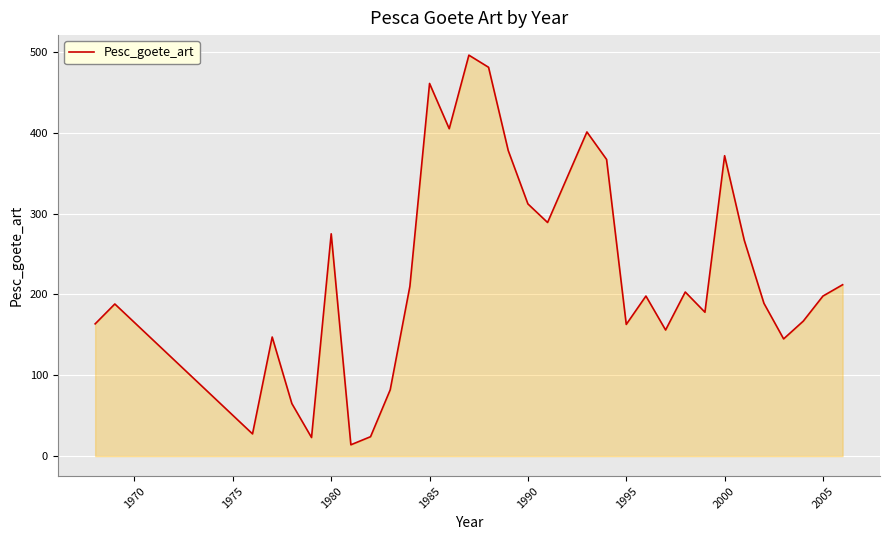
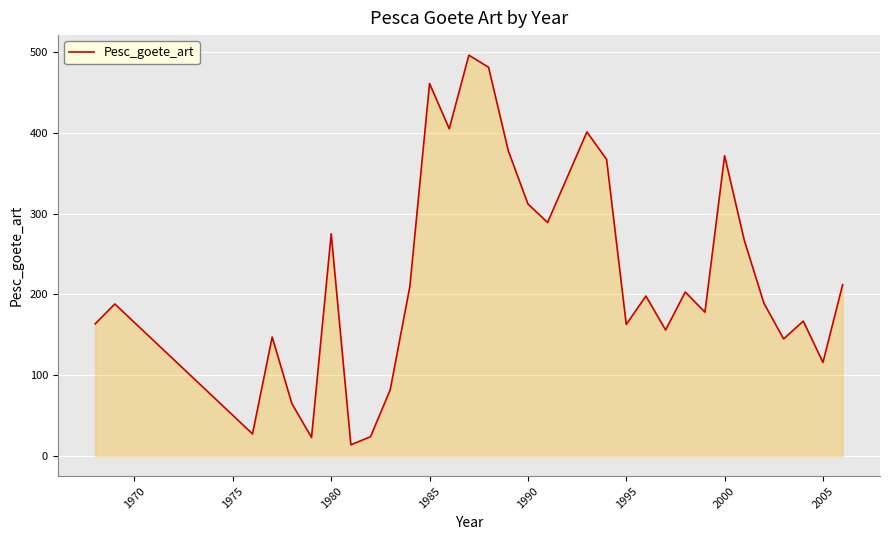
  {
    "1980": 280,
    "1985": 460,
    "1990": 310,
    "1995": 160,
    "2000": 370,
-   "2005": 200
+   "2005": 120
  }
